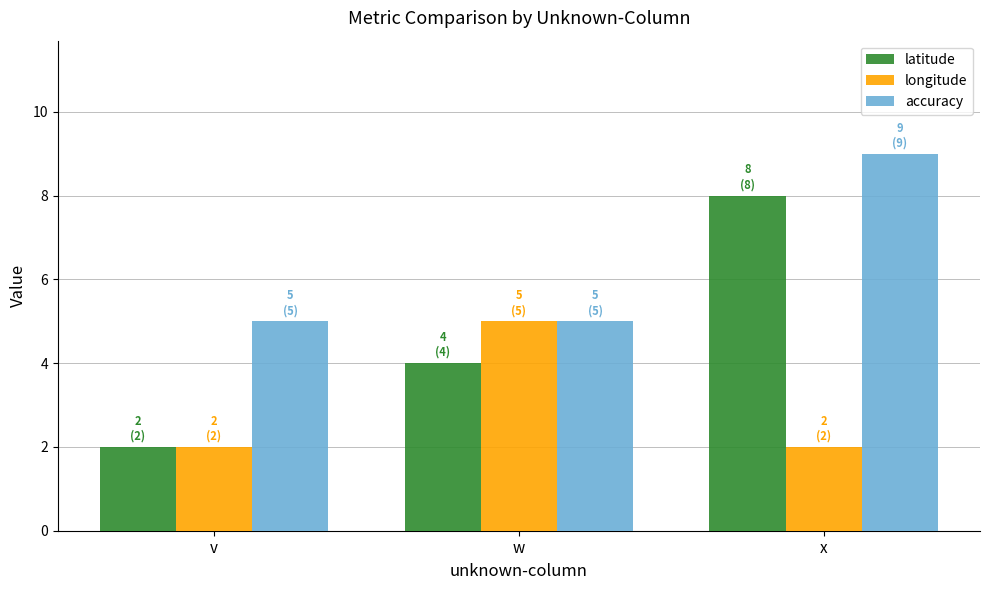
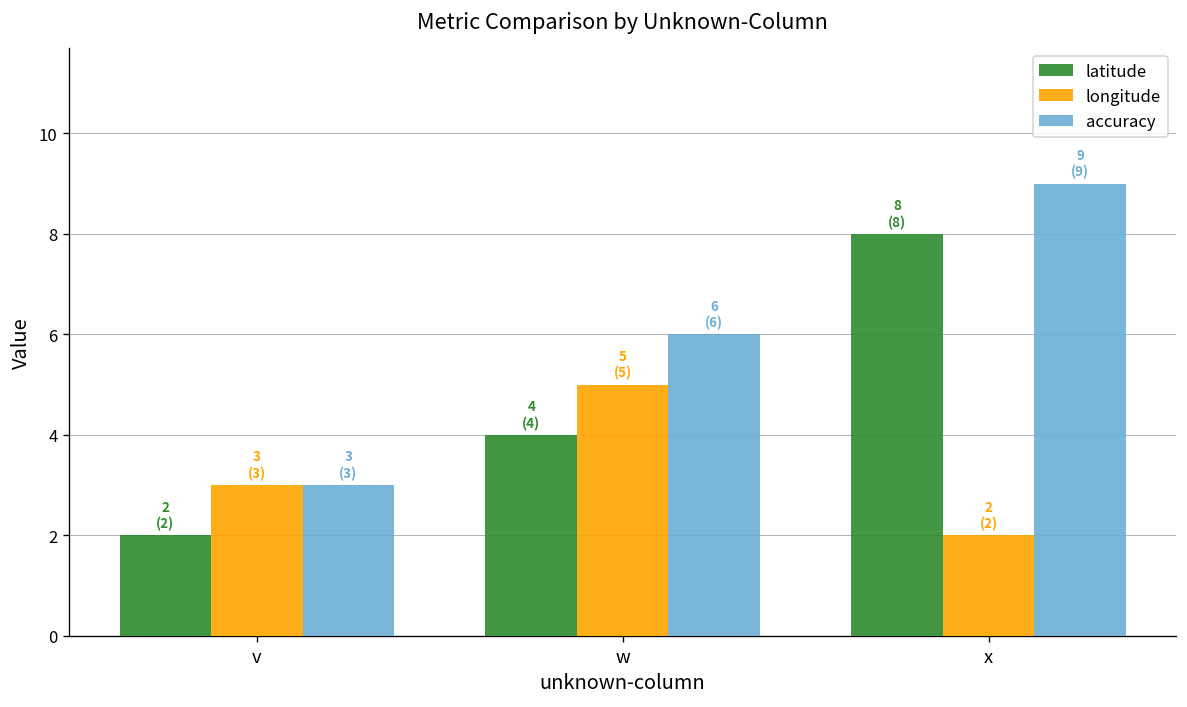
  {
    "latitude": {
      "v": "2",
      "w": "4",
      "x": "8"
    },
    "longitude": {
-     "v": "2 (2)",
+     "v": "3 (3)",
      "w": "5",
      "x": "2"
    },
    "accuracy": {
-     "v": "5 (5)",
-     "w": "5 (5)",
+     "v": "3 (3)",
+     "w": "6 (6)",
      "x": "9"
    }
  }
